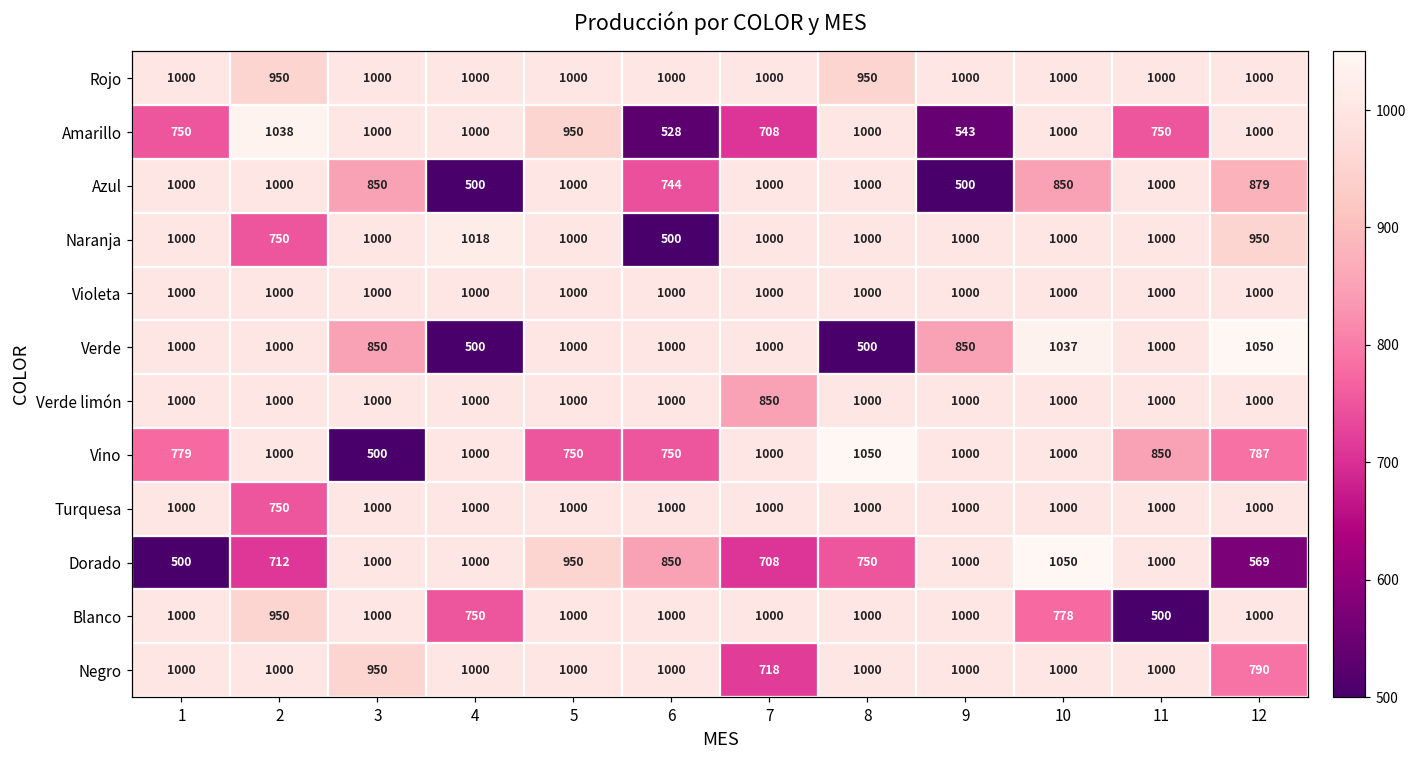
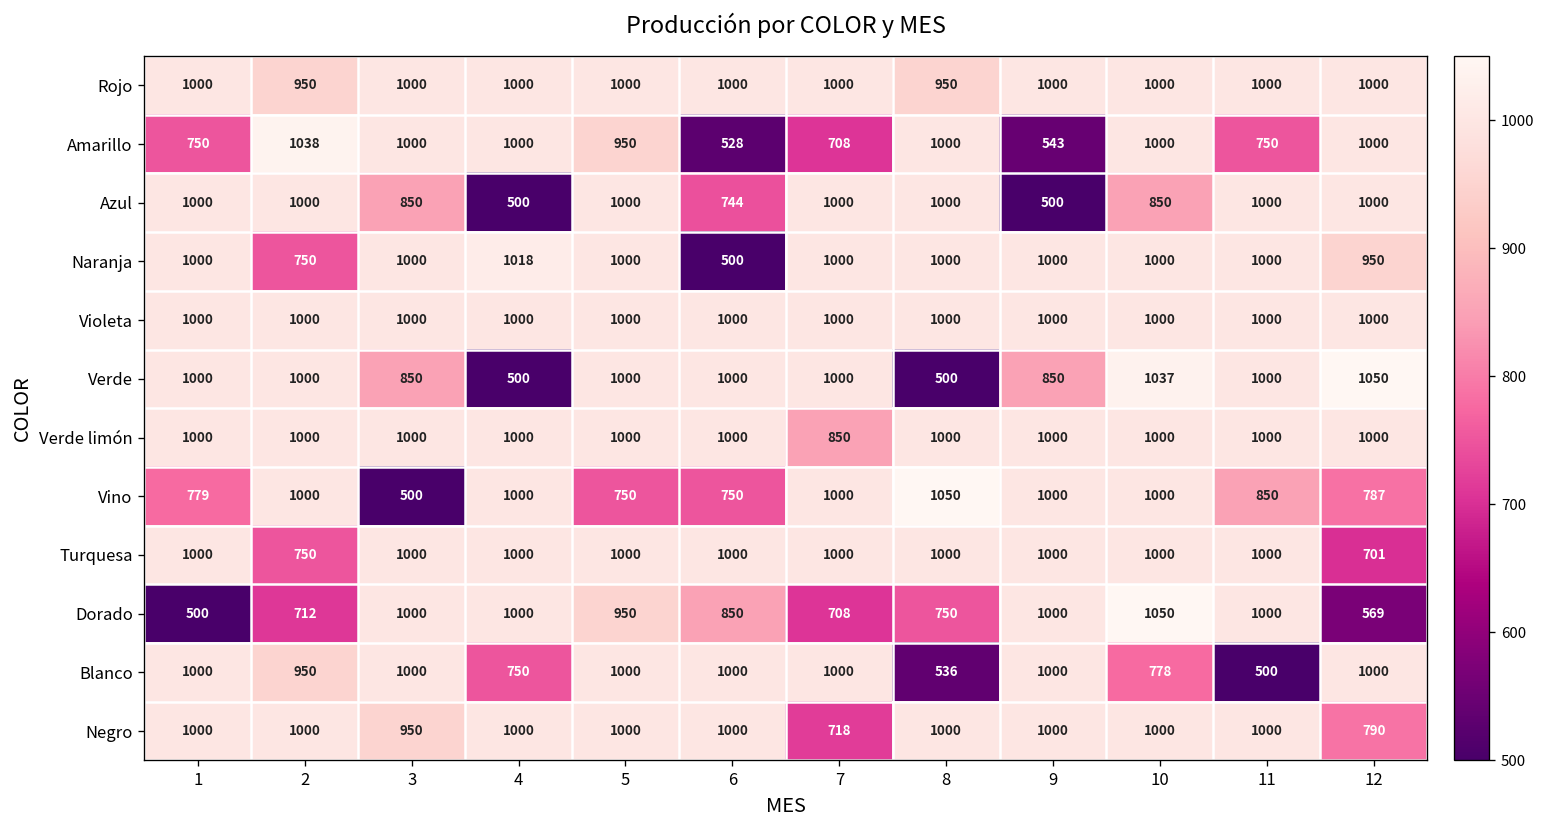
  {
    "Rojo": {
      "1": 1000,
      "2": 950,
      "3": 1000,
      "4": 1000,
      "5": 1000,
      "6": 1000,
      "7": 1000,
      "8": 950,
      "9": 1000,
      "10": 1000,
      "11": 1000,
      "12": 1000
    },
    "Amarillo": {
      "1": 750,
      "2": 1038,
      "3": 1000,
      "4": 1000,
      "5": 950,
      "6": 528,
      "7": 708,
      "8": 1000,
      "9": 543,
      "10": 1000,
      "11": 750,
      "12": 1000
    },
    "Azul": {
      "1": 1000,
      "2": 1000,
      "3": 850,
      "4": 500,
      "5": 1000,
      "6": 744,
      "7": 1000,
      "8": 1000,
      "9": 500,
      "10": 850,
      "11": 1000,
-     "12": 879
+     "12": 1000
    },
    "Naranja": {
      "1": 1000,
      "2": 750,
      "3": 1000,
      "4": 1018,
      "5": 1000,
      "6": 500,
      "7": 1000,
      "8": 1000,
      "9": 1000,
      "10": 1000,
      "11": 1000,
      "12": 950
    },
    "Violeta": {
      "1": 1000,
      "2": 1000,
      "3": 1000,
      "4": 1000,
      "5": 1000,
      "6": 1000,
      "7": 1000,
      "8": 1000,
      "9": 1000,
      "10": 1000,
      "11": 1000,
      "12": 1000
    },
    "Verde": {
      "1": 1000,
      "2": 1000,
      "3": 850,
      "4": 500,
      "5": 1000,
      "6": 1000,
      "7": 1000,
      "8": 500,
      "9": 850,
      "10": 1037,
      "11": 1000,
      "12": 1050
    },
    "Verde limón": {
      "1": 1000,
      "2": 1000,
      "3": 1000,
      "4": 1000,
      "5": 1000,
      "6": 1000,
      "7": 850,
      "8": 1000,
      "9": 1000,
      "10": 1000,
      "11": 1000,
      "12": 1000
    },
    "Vino": {
      "1": 779,
      "2": 1000,
      "3": 500,
      "4": 1000,
      "5": 750,
      "6": 750,
      "7": 1000,
      "8": 1050,
      "9": 1000,
      "10": 1000,
      "11": 850,
      "12": 787
    },
    "Turquesa": {
      "1": 1000,
      "2": 750,
      "3": 1000,
      "4": 1000,
      "5": 1000,
      "6": 1000,
      "7": 1000,
      "8": 1000,
      "9": 1000,
      "10": 1000,
      "11": 1000,
-     "12": 1000
+     "12": 701
    },
    "Dorado": {
      "1": 500,
      "2": 712,
      "3": 1000,
      "4": 1000,
      "5": 950,
      "6": 850,
      "7": 708,
      "8": 750,
      "9": 1000,
      "10": 1050,
      "11": 1000,
      "12": 569
    },
    "Blanco": {
      "1": 1000,
      "2": 950,
      "3": 1000,
      "4": 750,
      "5": 1000,
      "6": 1000,
      "7": 1000,
-     "8": 1000,
+     "8": 536,
      "9": 1000,
      "10": 778,
      "11": 500,
      "12": 1000
    },
    "Negro": {
      "1": 1000,
      "2": 1000,
      "3": 950,
      "4": 1000,
      "5": 1000,
      "6": 1000,
      "7": 718,
      "8": 1000,
      "9": 1000,
      "10": 1000,
      "11": 1000,
      "12": 790
    }
  }
